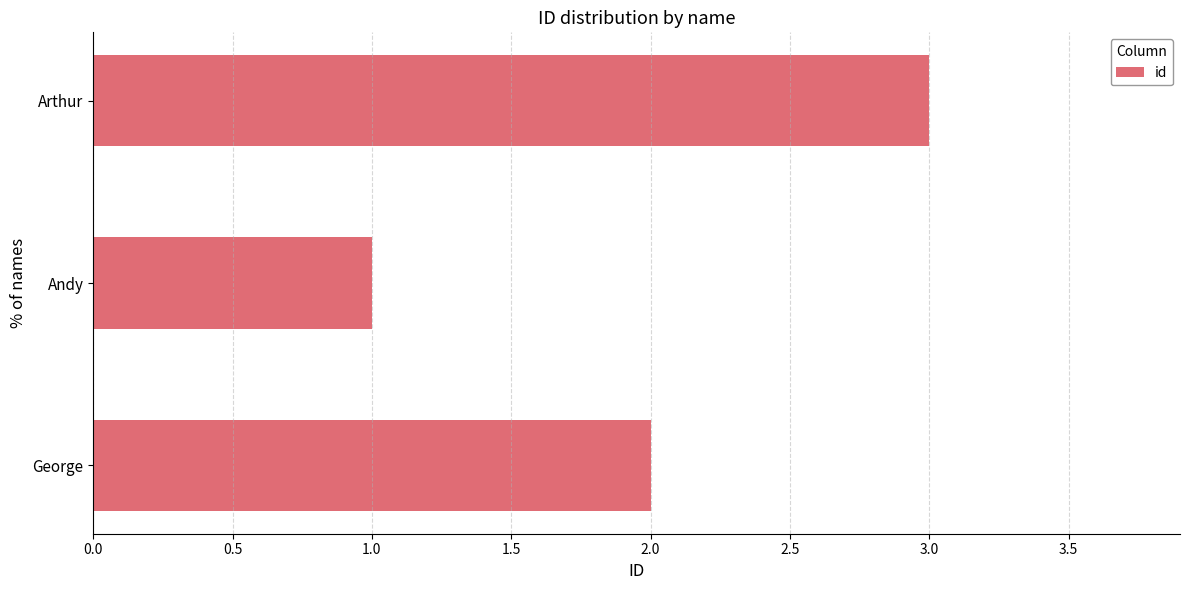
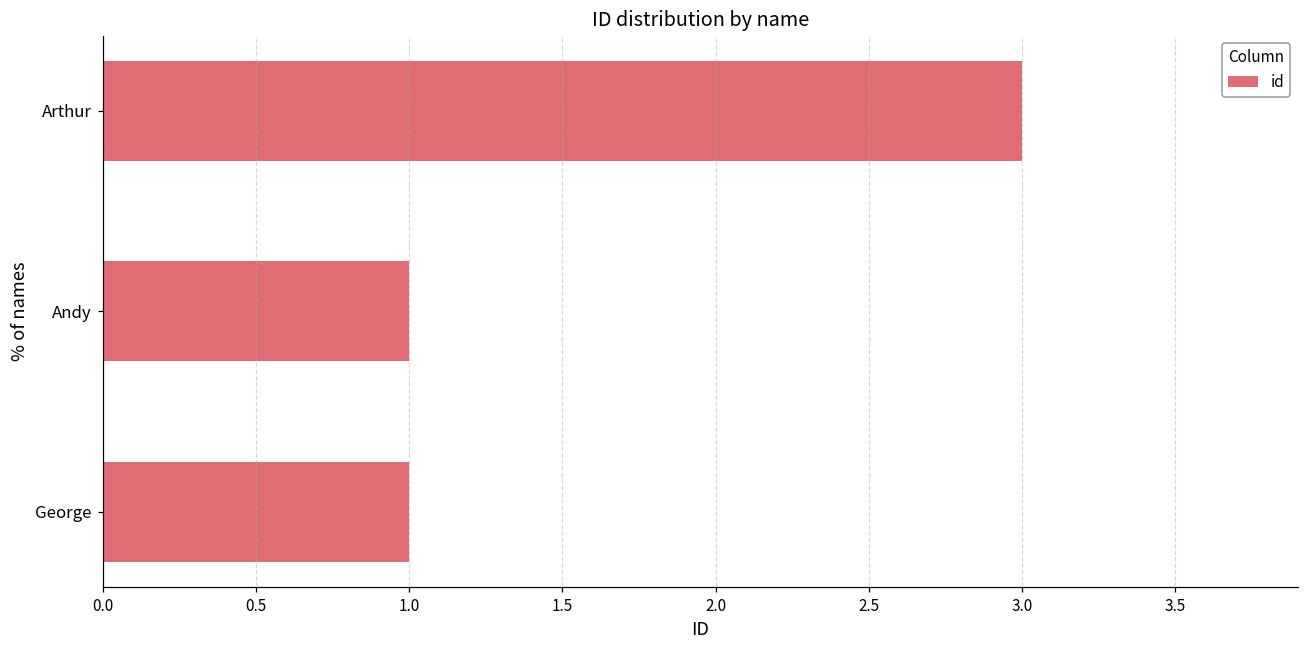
  {
    "Arthur": 3,
    "Andy": 1,
-   "George": 2
+   "George": 1
  }
